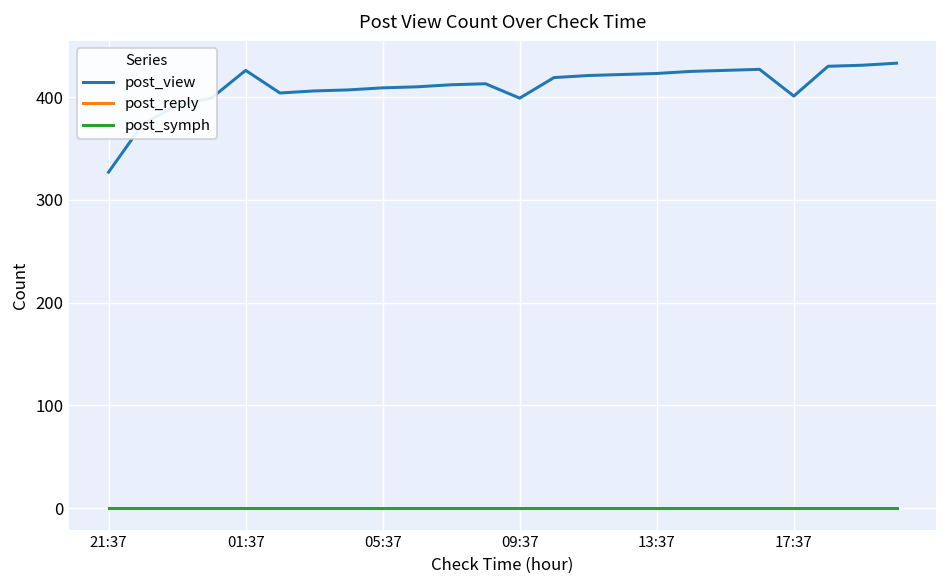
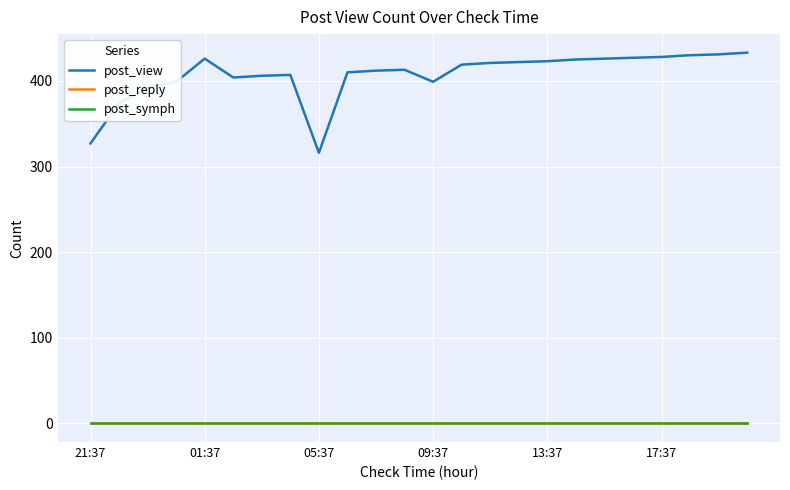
  {
    "post_view": {
      "21:37": 330,
      "01:37": 430,
-     "05:37": 410,
+     "05:37": 320,
      "09:37": 400,
      "13:37": 420,
-     "17:37": 400
+     "17:37": 430
    },
    "post_symph": {
      "21:37": 0,
      "01:37": 0,
      "05:37": 0,
      "09:37": 0,
      "13:37": 0,
      "17:37": 0
    }
  }
